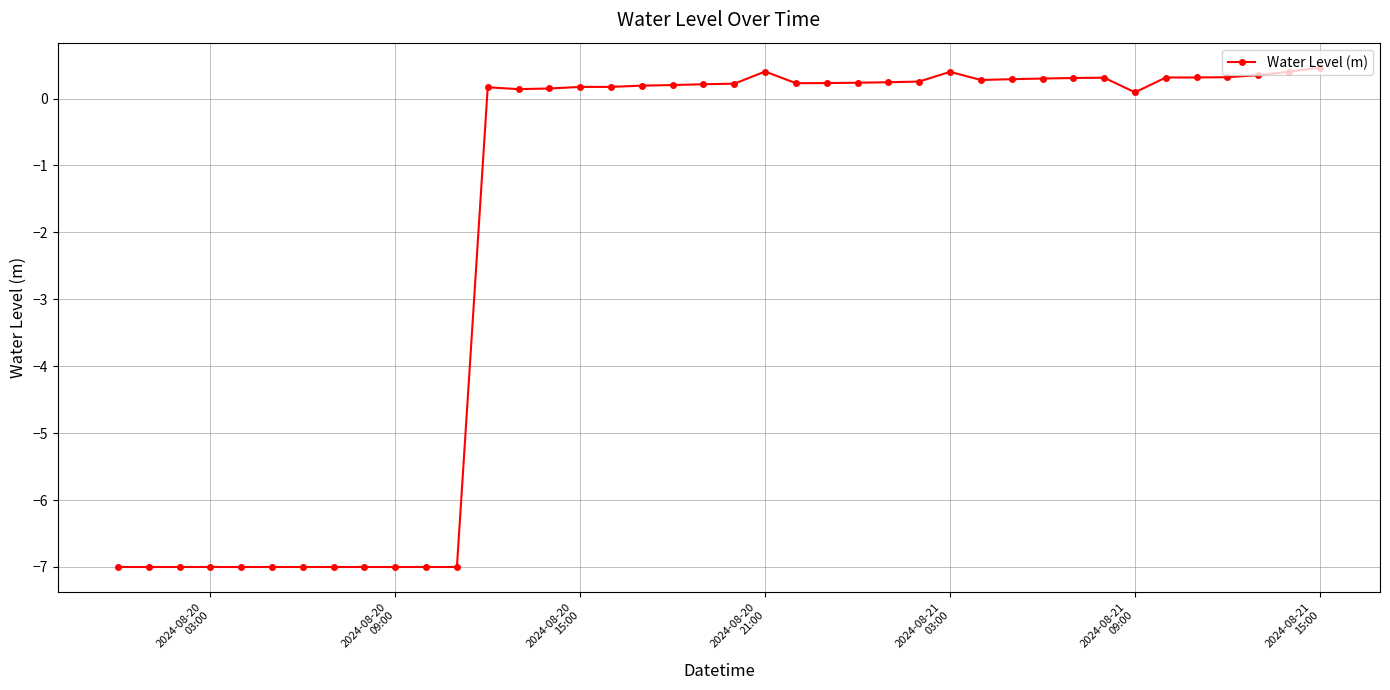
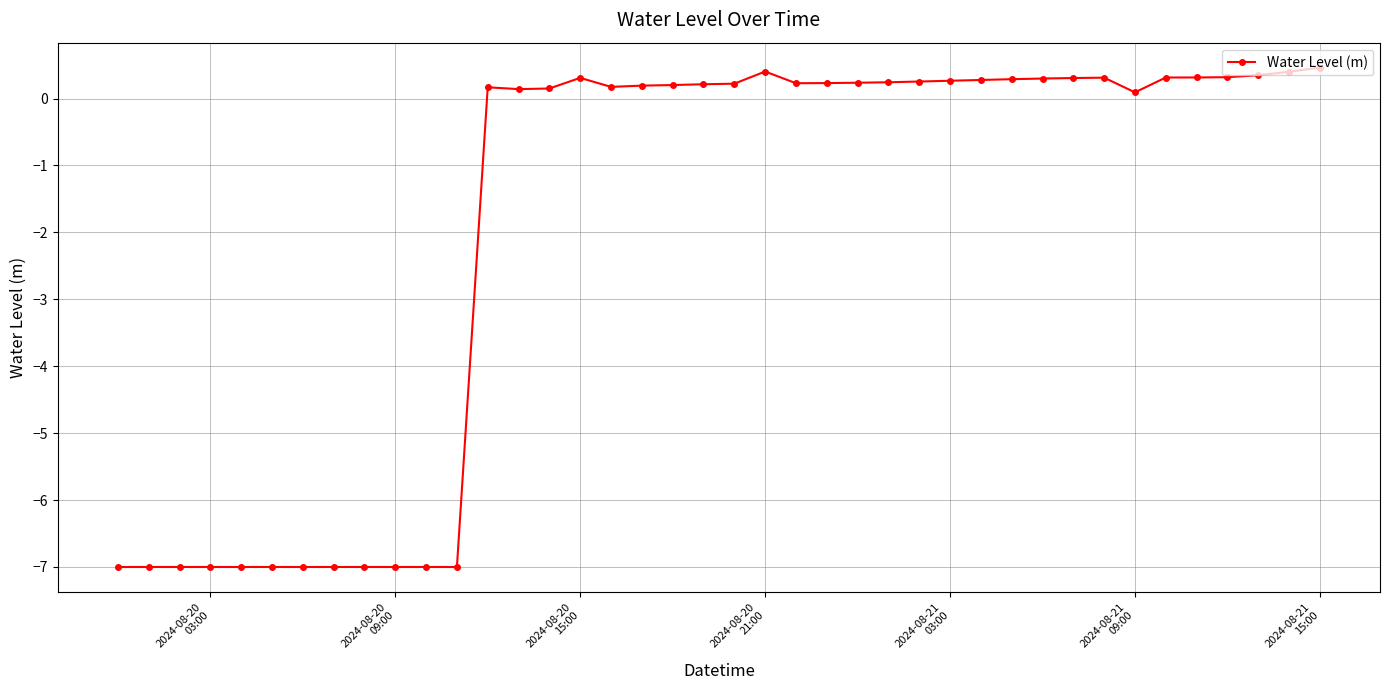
  {
    "2024-08-20 03:00": -7.0,
    "2024-08-20 09:00": -7.0,
-   "2024-08-20 15:00": 0.2,
+   "2024-08-20 15:00": 0.3,
    "2024-08-20 21:00": 0.4,
-   "2024-08-21 03:00": 0.4,
+   "2024-08-21 03:00": 0.3,
    "2024-08-21 09:00": 0.1
  }
